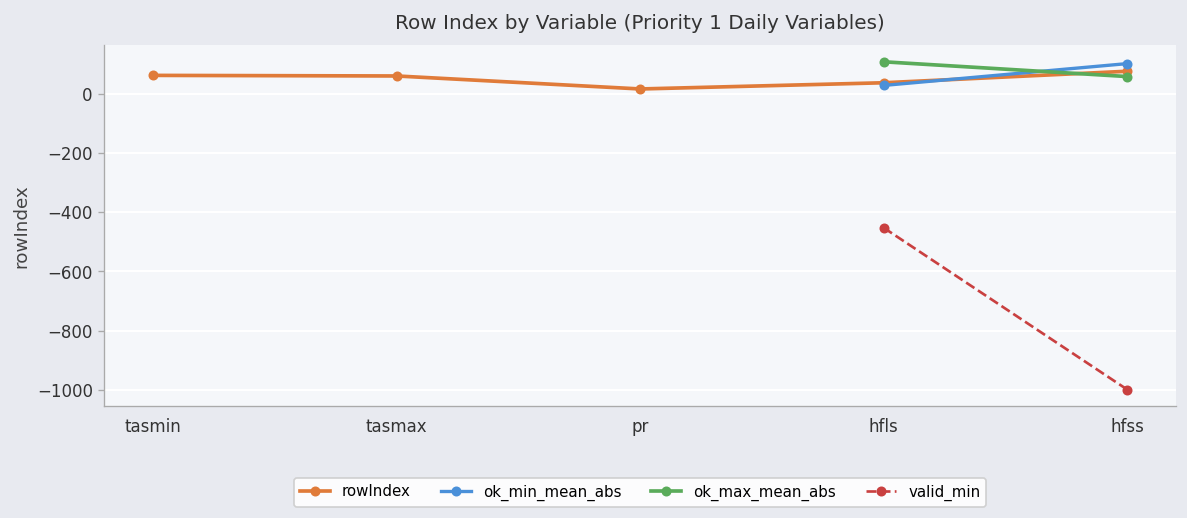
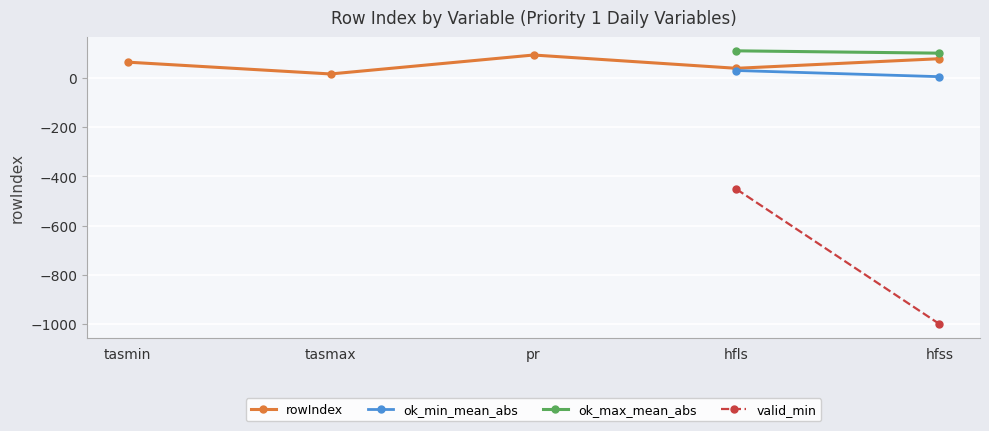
  {
    "rowIndex": {
      "tasmin": 60,
-     "tasmax": 60,
-     "pr": 20,
+     "tasmax": 20,
+     "pr": 90,
      "hfss": 80
    },
    "ok_min_mean_abs": {
-     "hfss": 100
+     "hfss": 10
    },
    "ok_max_mean_abs": {
      "hfls": 110,
-     "hfss": 60
+     "hfss": 100
    },
    "valid_min": {
      "hfls": -450,
      "hfss": -1000
    }
  }
